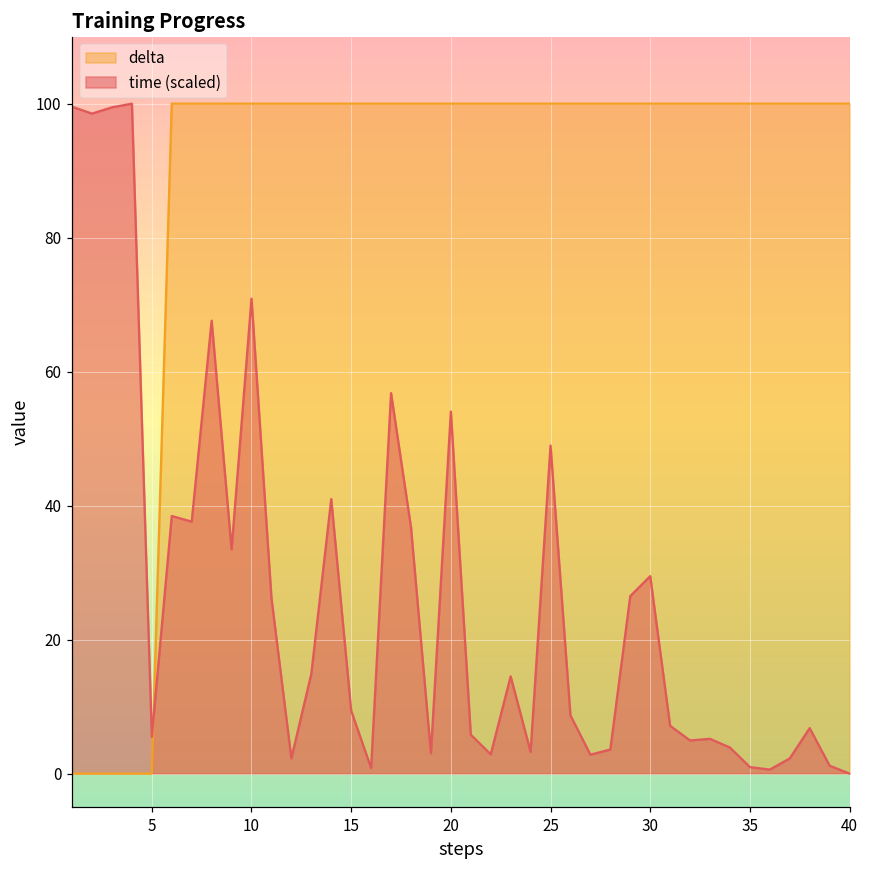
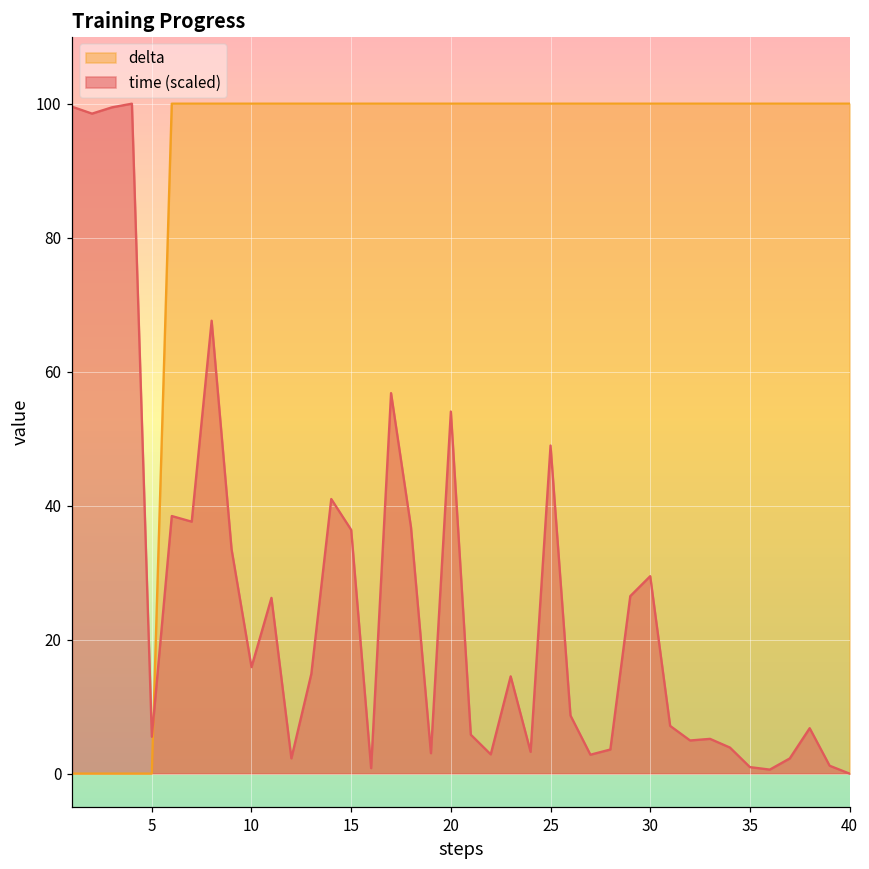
  {
    "delta": {
      "5": 0,
      "10": 100,
      "15": 100,
      "20": 100,
      "25": 100,
      "30": 100,
      "35": 100,
      "40": 100
    },
    "time (scaled)": {
      "5": 5,
-     "10": 71,
-     "15": 9,
+     "10": 16,
+     "15": 36,
      "20": 54,
      "25": 49,
      "30": 29,
      "35": 1,
      "40": 0
    }
  }
